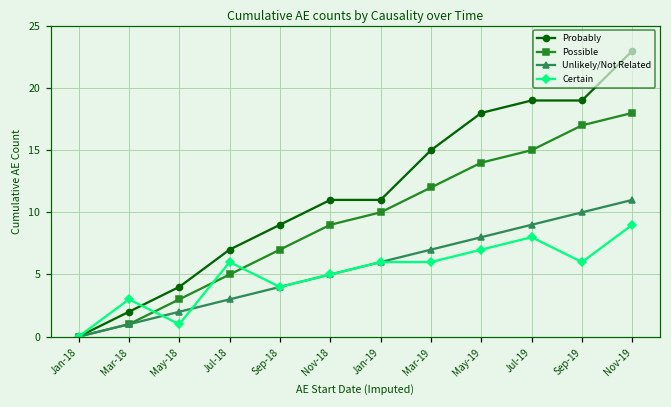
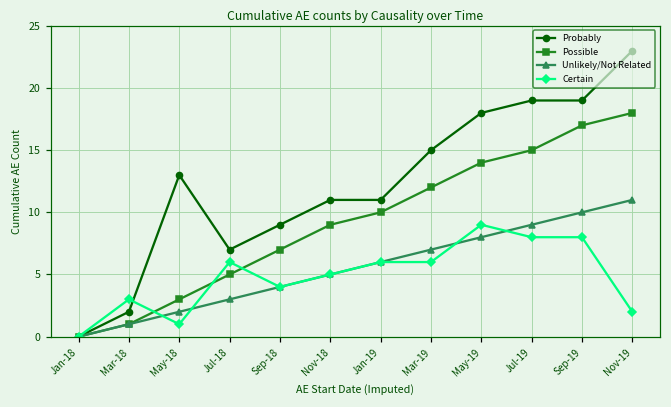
  {
    "Probably": {
      "Mar-18": 2,
-     "May-18": 4,
+     "May-18": 13,
      "Jul-18": 7,
      "Sep-18": 9,
      "Nov-18": 11,
      "Jan-19": 11,
      "Mar-19": 15,
      "May-19": 18,
      "Jul-19": 19,
      "Sep-19": 19
    },
    "Certain": {
      "Mar-18": 3,
      "May-18": 1,
      "Jul-18": 6,
      "Mar-19": 6,
-     "May-19": 7,
+     "May-19": 9,
      "Jul-19": 8,
-     "Sep-19": 6,
-     "Nov-19": 9
+     "Sep-19": 8,
+     "Nov-19": 2
    }
  }
